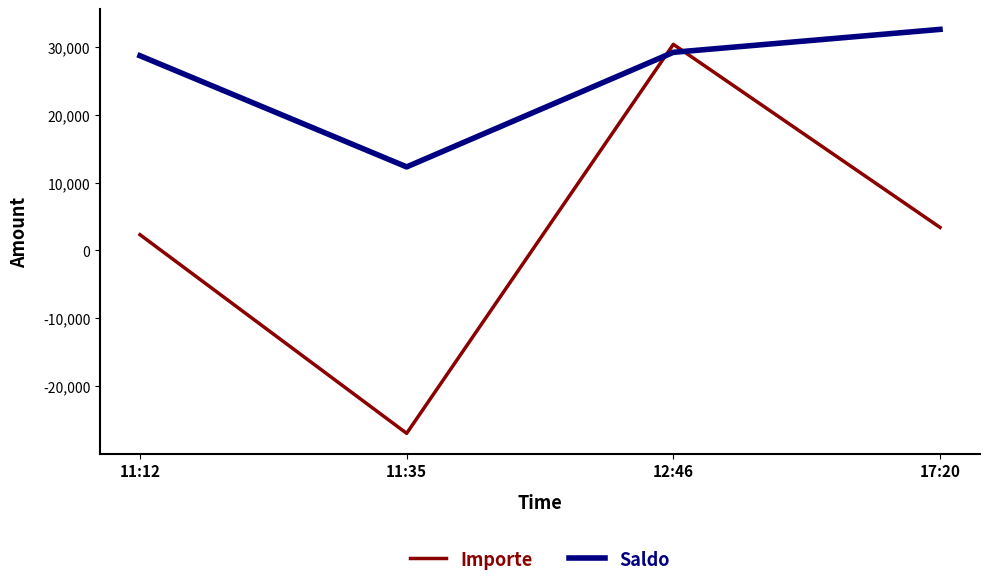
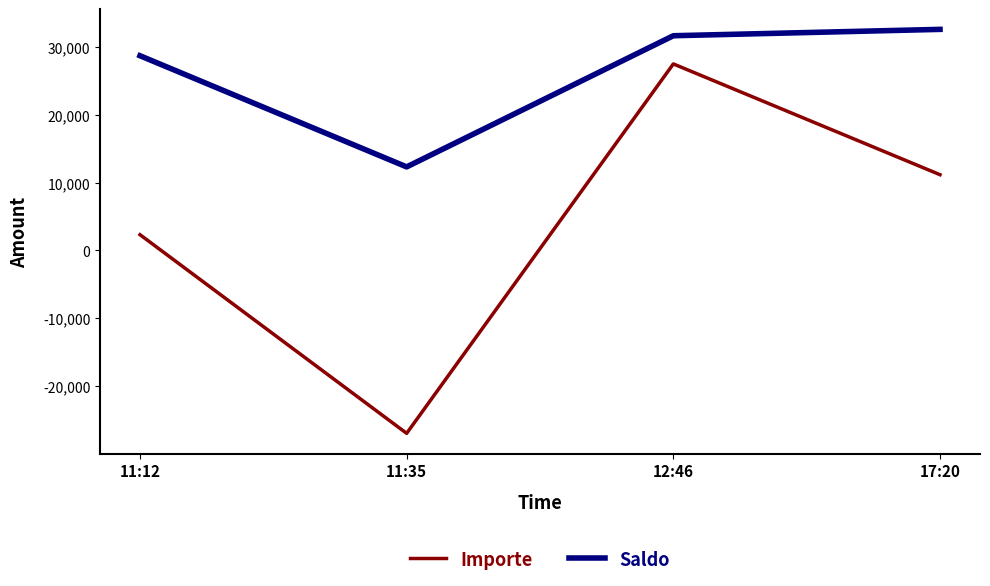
  {
    "Importe": {
      "11:12": "2,000",
      "11:35": "-27,000",
-     "12:46": "30,000",
-     "17:20": "3,000"
+     "12:46": "28,000",
+     "17:20": "11,000"
    },
    "Saldo": {
      "11:12": "29,000",
      "11:35": "12,000",
-     "12:46": "29,000",
+     "12:46": "32,000",
      "17:20": "33,000"
    }
  }
